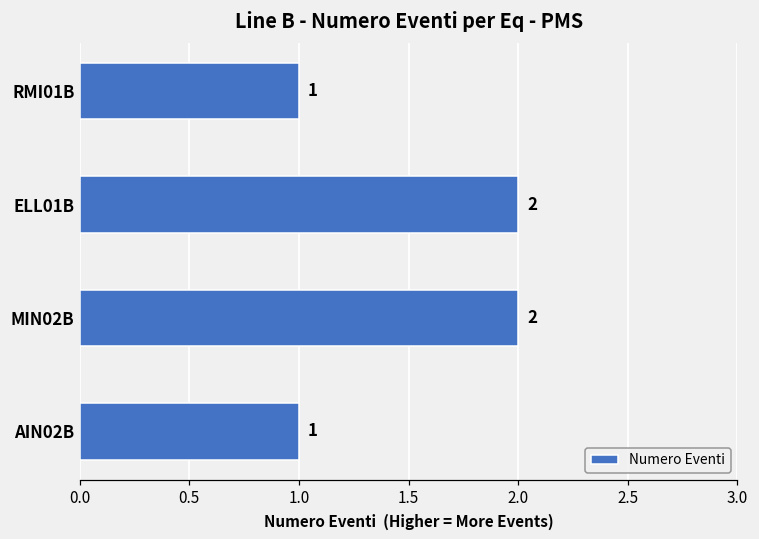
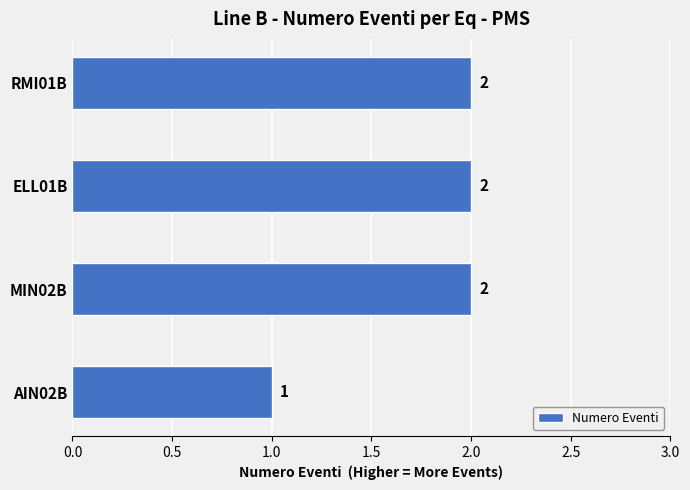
  {
-   "RMI01B": 1,
+   "RMI01B": 2,
    "ELL01B": 2,
    "MIN02B": 2,
    "AIN02B": 1
  }
